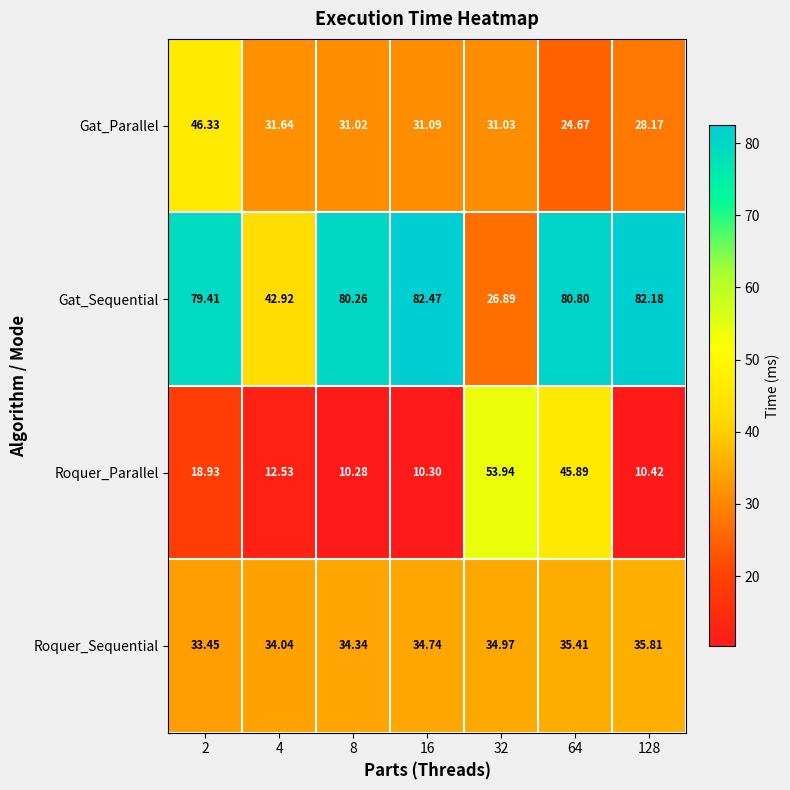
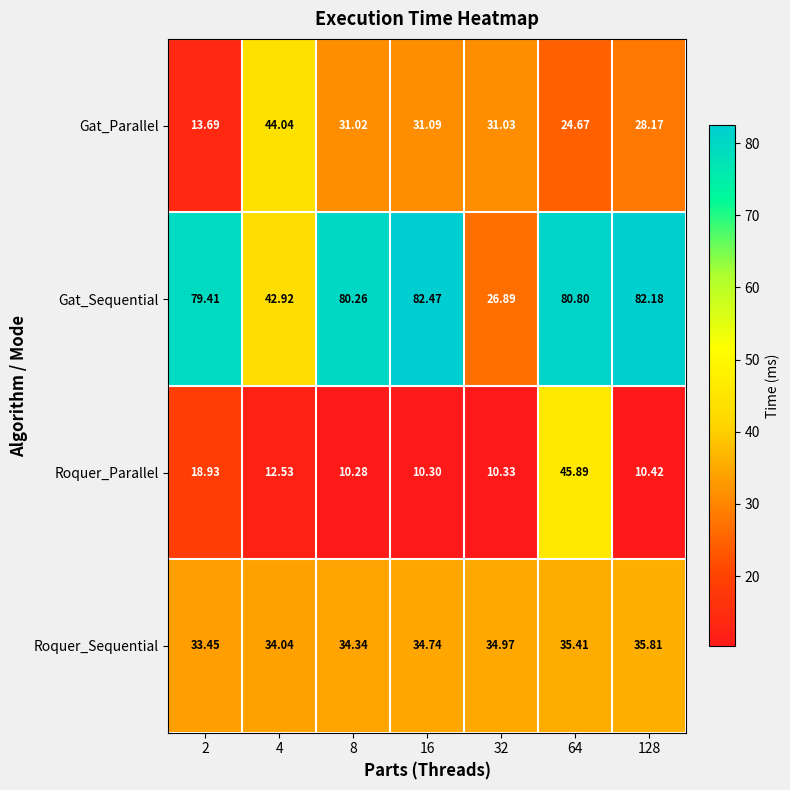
  {
    "Gat_Parallel": {
-     "2": 46.33,
-     "4": 31.64,
+     "2": 13.69,
+     "4": 44.04,
      "8": 31.02,
      "16": 31.09,
      "32": 31.03,
      "64": 24.67,
      "128": 28.17
    },
    "Gat_Sequential": {
      "2": 79.41,
      "4": 42.92,
      "8": 80.26,
      "16": 82.47,
      "32": 26.89,
      "64": 80.80,
      "128": 82.18
    },
    "Roquer_Parallel": {
      "2": 18.93,
      "4": 12.53,
      "8": 10.28,
      "16": 10.30,
-     "32": 53.94,
+     "32": 10.33,
      "64": 45.89,
      "128": 10.42
    },
    "Roquer_Sequential": {
      "2": 33.45,
      "4": 34.04,
      "8": 34.34,
      "16": 34.74,
      "32": 34.97,
      "64": 35.41,
      "128": 35.81
    }
  }
